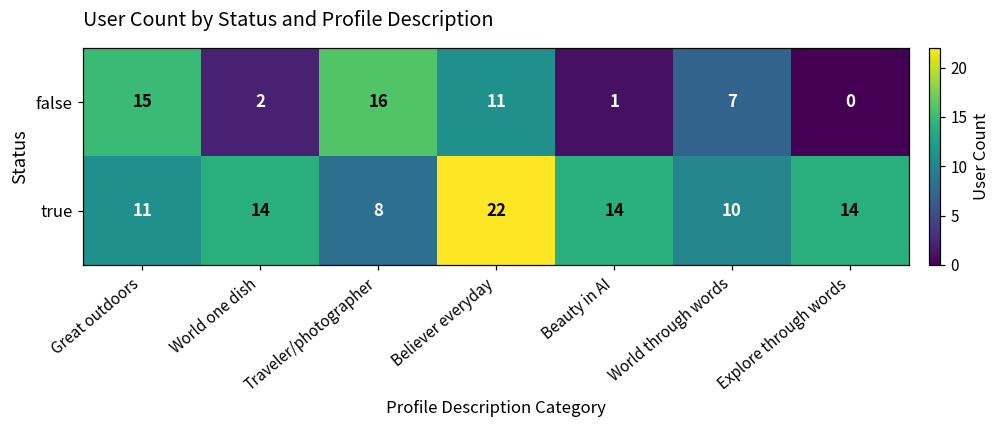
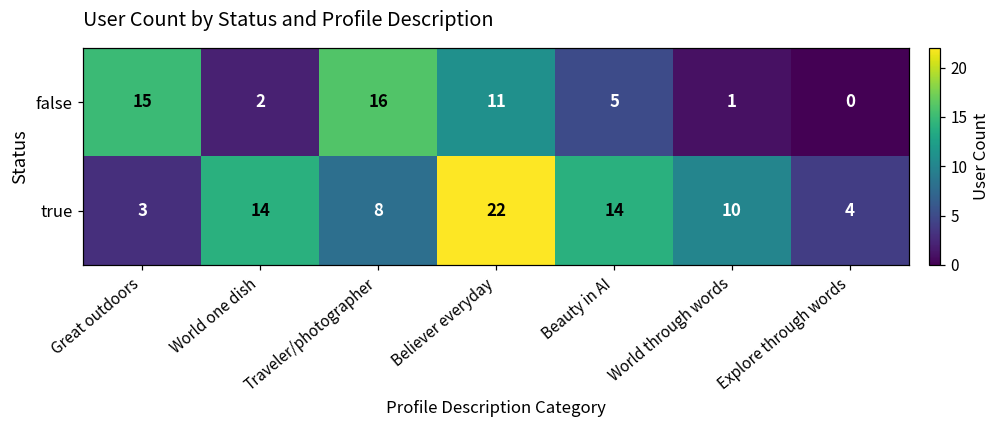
  {
    "false": {
      "Great outdoors": 15,
      "World one dish": 2,
      "Traveler/photographer": 16,
      "Believer everyday": 11,
-     "Beauty in AI": 1,
-     "World through words": 7,
+     "Beauty in AI": 5,
+     "World through words": 1,
      "Explore through words": 0
    },
    "true": {
-     "Great outdoors": 11,
+     "Great outdoors": 3,
      "World one dish": 14,
      "Traveler/photographer": 8,
      "Believer everyday": 22,
      "Beauty in AI": 14,
      "World through words": 10,
-     "Explore through words": 14
+     "Explore through words": 4
    }
  }
